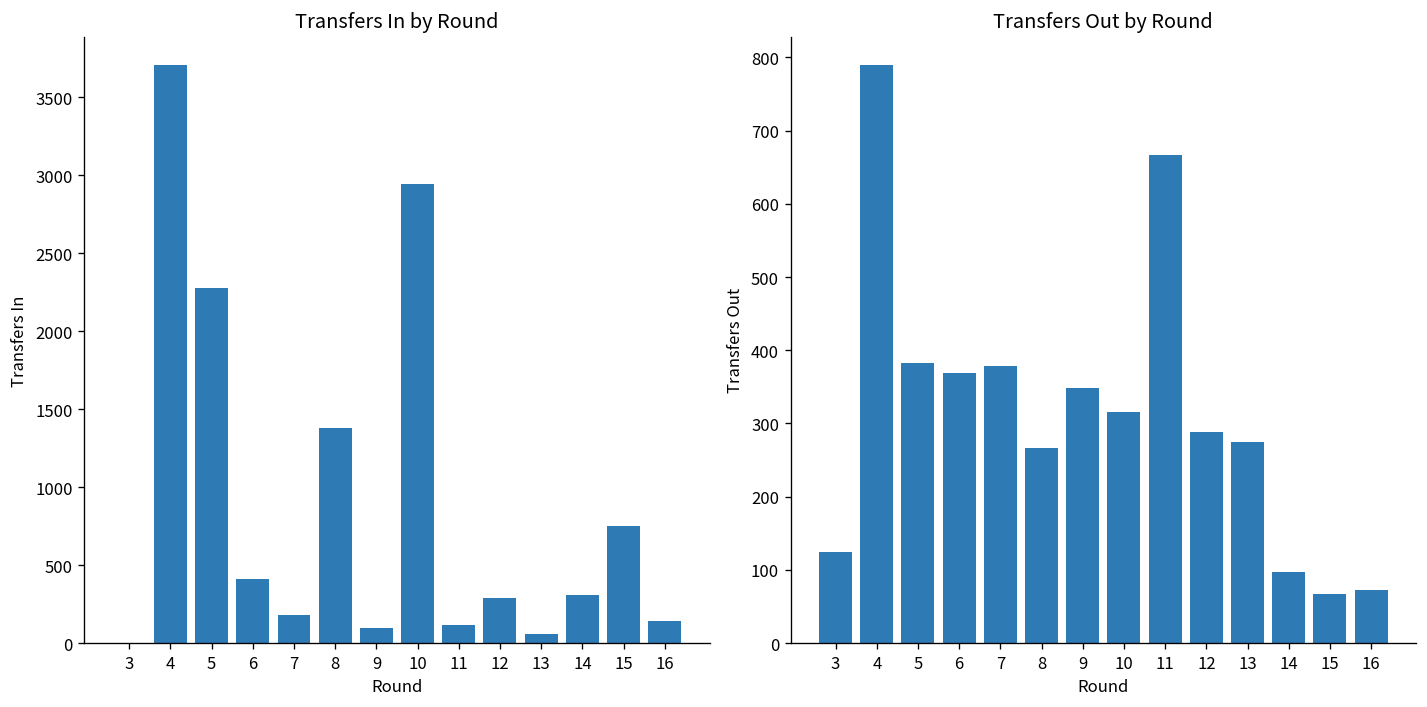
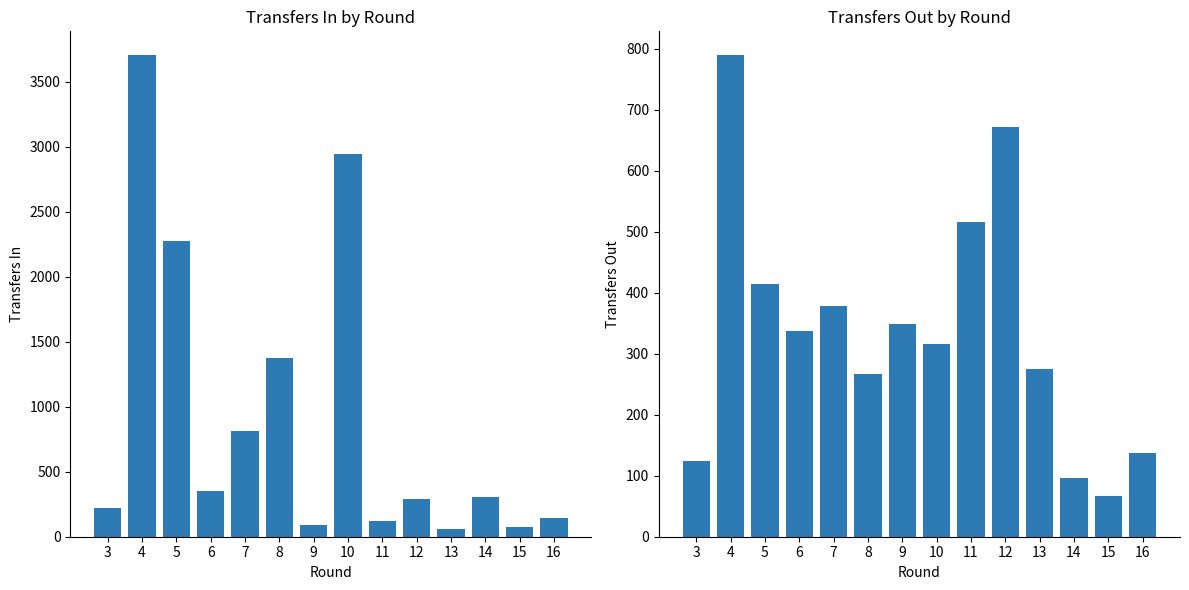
  {
    "Transfers In by Round": {
-     "3": 0,
+     "3": 220,
      "4": 3700,
      "5": 2280,
-     "6": 410,
-     "7": 180,
+     "6": 350,
+     "7": 810,
      "8": 1380,
      "9": 90,
      "10": 2940,
      "11": 120,
      "12": 290,
      "13": 60,
      "14": 310,
-     "15": 750,
+     "15": 80,
      "16": 140
    },
    "Transfers Out by Round": {
      "3": 120,
      "4": 790,
-     "5": 380,
-     "6": 370,
+     "5": 410,
+     "6": 340,
      "7": 380,
      "8": 270,
      "9": 350,
      "10": 320,
-     "11": 670,
-     "12": 290,
+     "11": 520,
+     "12": 670,
      "13": 280,
      "14": 100,
      "15": 70,
-     "16": 70
+     "16": 140
    }
  }
